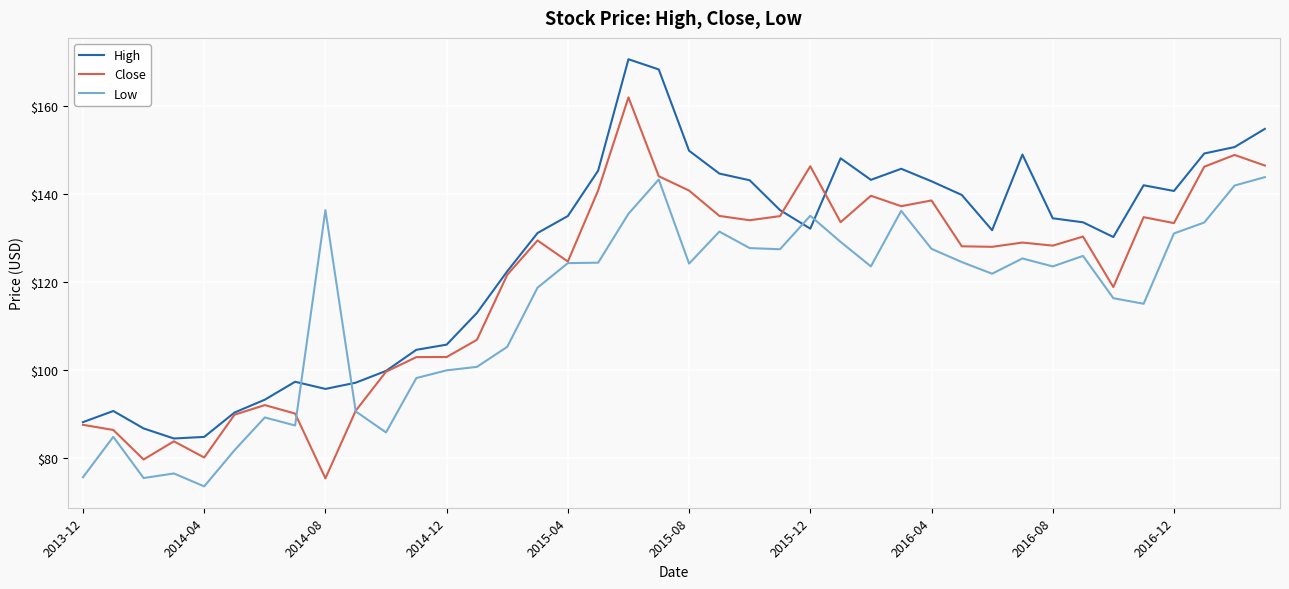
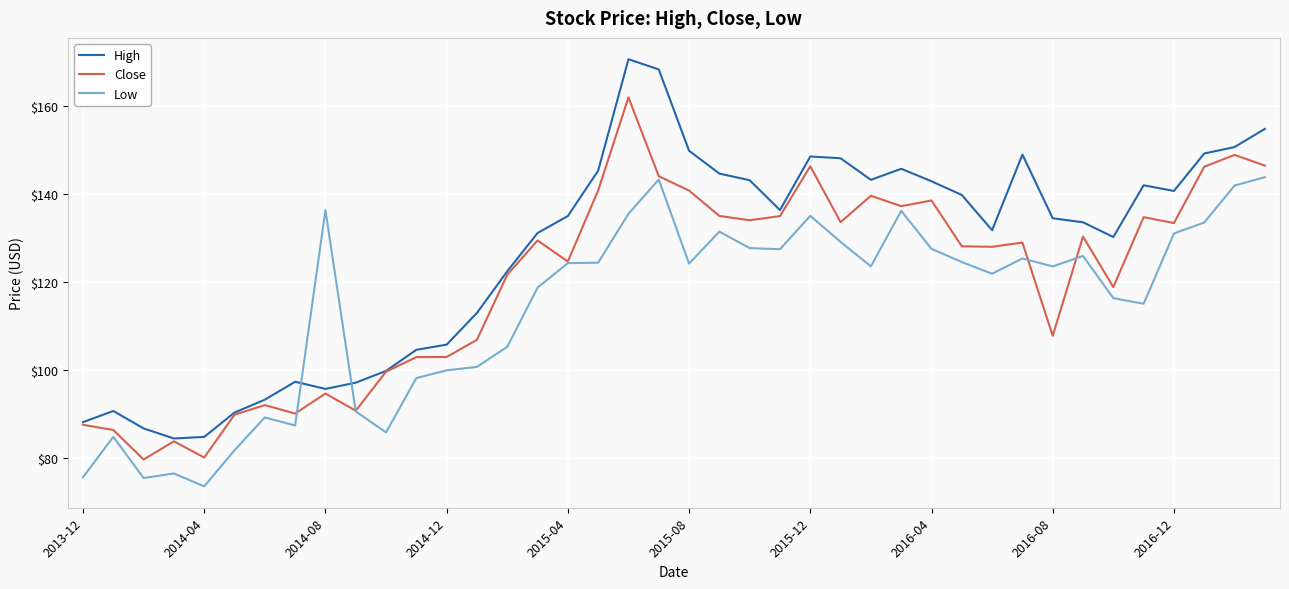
  {
    "High": {
      "2013-12": "$88",
      "2014-04": "$85",
      "2014-08": "$96",
      "2014-12": "$106",
      "2015-04": "$135",
      "2015-08": "$150",
-     "2015-12": "$132",
+     "2015-12": "$149",
      "2016-04": "$143",
      "2016-08": "$134",
      "2016-12": "$141"
    },
    "Close": {
      "2013-12": "$87",
      "2014-04": "$80",
-     "2014-08": "$75",
+     "2014-08": "$95",
      "2014-12": "$103",
      "2015-08": "$141",
      "2015-12": "$146",
      "2016-04": "$139",
-     "2016-08": "$128",
+     "2016-08": "$108",
      "2016-12": "$133"
    },
    "Low": {
      "2013-12": "$76",
      "2014-04": "$73",
      "2014-08": "$136",
      "2014-12": "$100",
      "2015-08": "$124",
      "2015-12": "$135",
      "2016-04": "$128",
      "2016-08": "$124",
      "2016-12": "$131"
    }
  }
